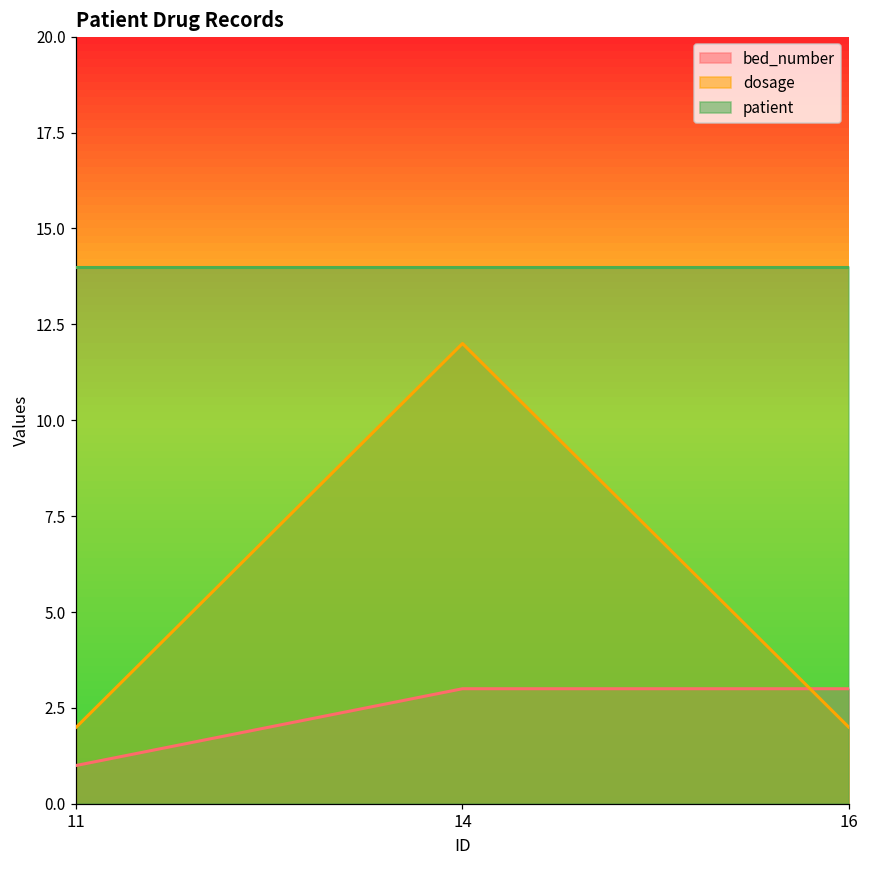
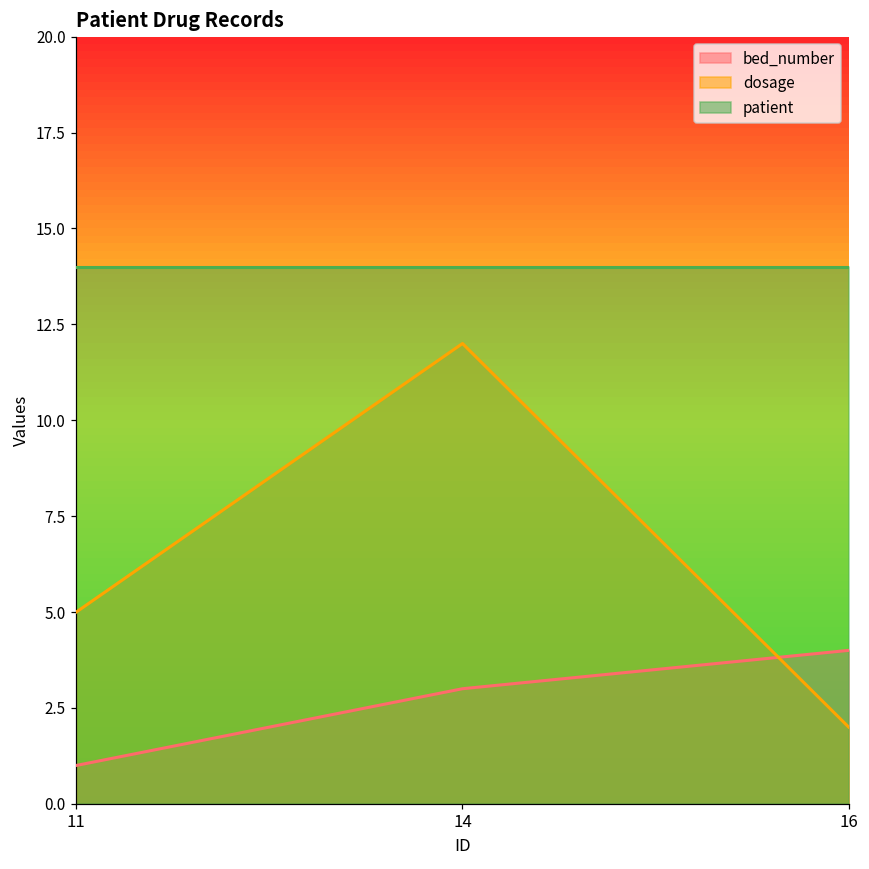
  {
    "bed_number": {
      "11": 1,
      "14": 3,
-     "16": 3
+     "16": 4
    },
    "dosage": {
-     "11": 2,
+     "11": 5,
      "14": 12,
      "16": 2
    },
    "patient": {
      "11": 14,
      "14": 14,
      "16": 14
    }
  }
